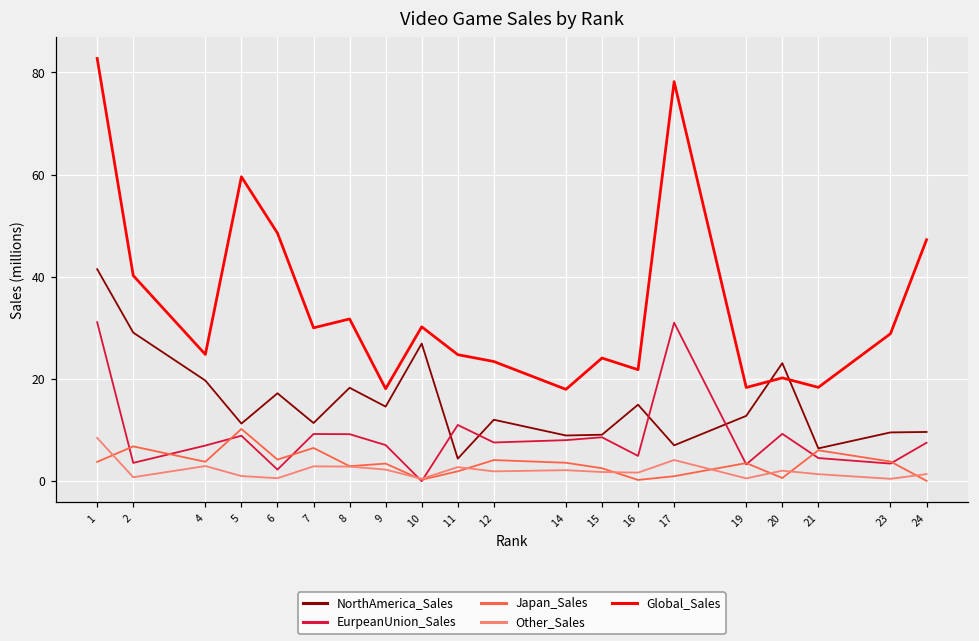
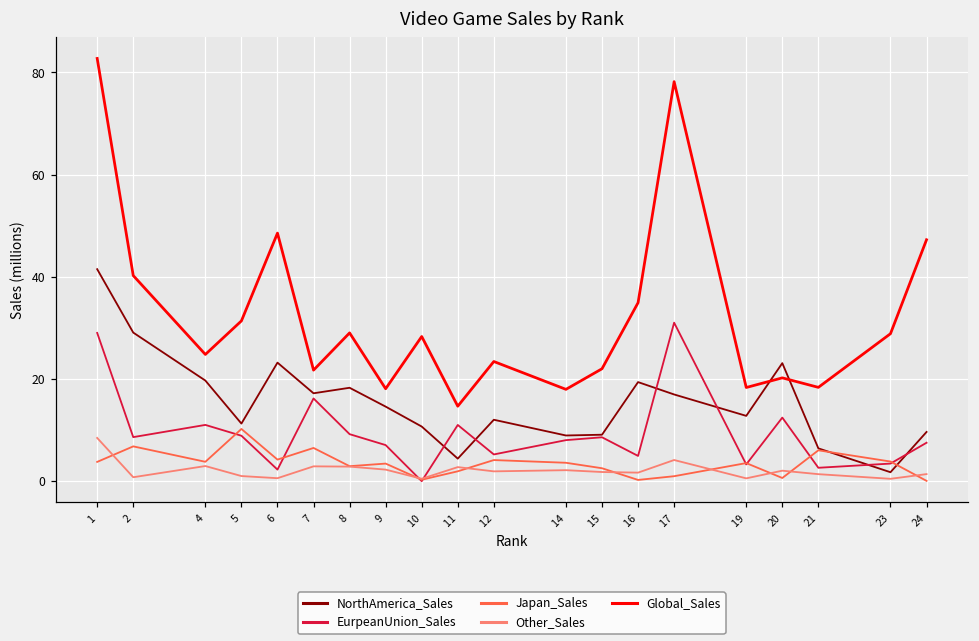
  {
    "NorthAmerica_Sales": {
      "1": 41,
      "2": 29,
      "4": 20,
      "5": 11,
-     "6": 17,
-     "7": 11,
+     "6": 23,
+     "7": 17,
      "8": 18,
      "9": 15,
-     "10": 27,
+     "10": 11,
      "11": 4,
      "12": 12,
      "14": 9,
-     "16": 15,
-     "17": 7,
+     "16": 19,
+     "17": 17,
      "19": 13,
      "20": 23,
-     "23": 10,
+     "23": 2,
      "24": 10
    },
    "EurpeanUnion_Sales": {
-     "1": 31,
-     "2": 4,
-     "4": 7,
+     "1": 29,
+     "2": 9,
+     "4": 11,
      "5": 9,
      "6": 2,
-     "7": 9,
+     "7": 16,
      "8": 9,
      "9": 7,
      "11": 11,
-     "12": 8,
+     "12": 5,
      "14": 8,
      "16": 5,
      "17": 31,
-     "20": 9,
-     "21": 5,
+     "20": 12,
+     "21": 3,
      "24": 8
    },
    "Global_Sales": {
      "1": 83,
      "2": 40,
      "4": 25,
-     "5": 60,
+     "5": 31,
      "6": 49,
-     "7": 30,
-     "8": 32,
+     "7": 22,
+     "8": 29,
      "9": 18,
-     "10": 30,
-     "11": 25,
+     "10": 28,
+     "11": 15,
      "12": 23,
      "14": 18,
-     "15": 24,
-     "16": 22,
+     "15": 22,
+     "16": 35,
      "17": 78,
      "19": 18,
      "20": 20,
      "21": 18,
      "23": 29,
      "24": 47
    }
  }
